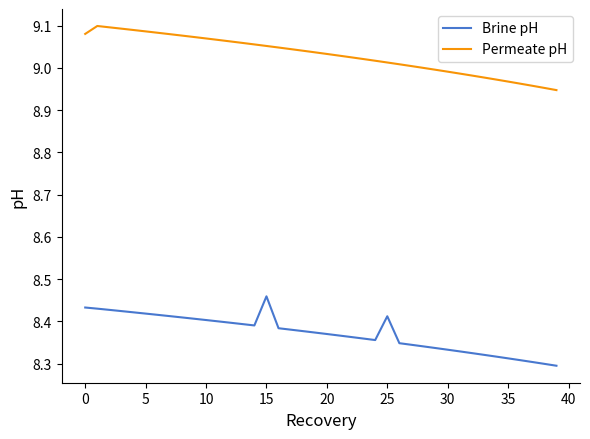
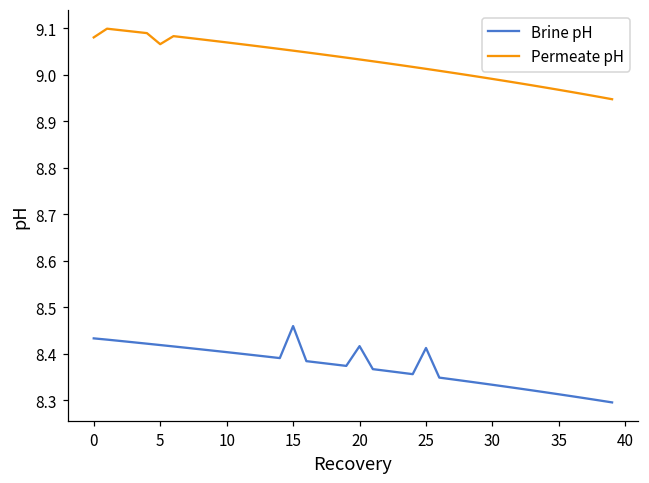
  {
    "Brine pH": {
      "0": 8.43,
      "5": 8.42,
      "10": 8.40,
      "15": 8.46,
-     "20": 8.37,
+     "20": 8.42,
      "25": 8.41,
      "30": 8.33,
      "35": 8.31
    },
    "Permeate pH": {
      "0": 9.08,
-     "5": 9.09,
+     "5": 9.07,
      "10": 9.07,
      "15": 9.05,
      "20": 9.03,
      "25": 9.01,
      "30": 8.99,
      "35": 8.97
    }
  }
